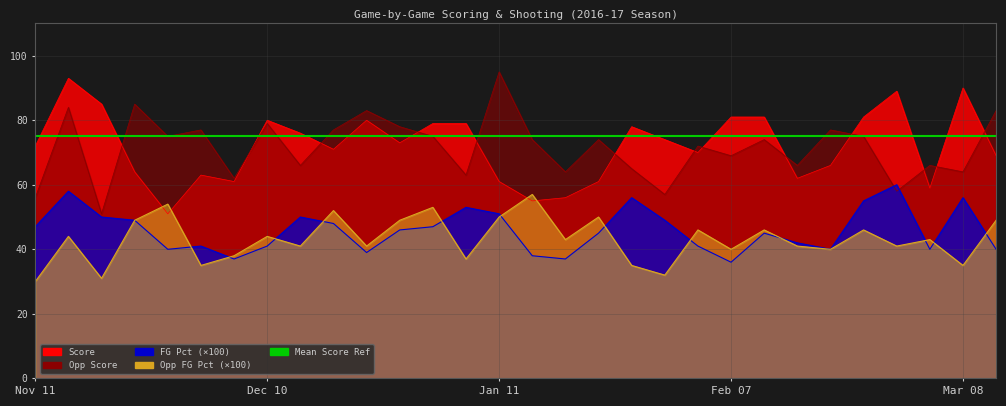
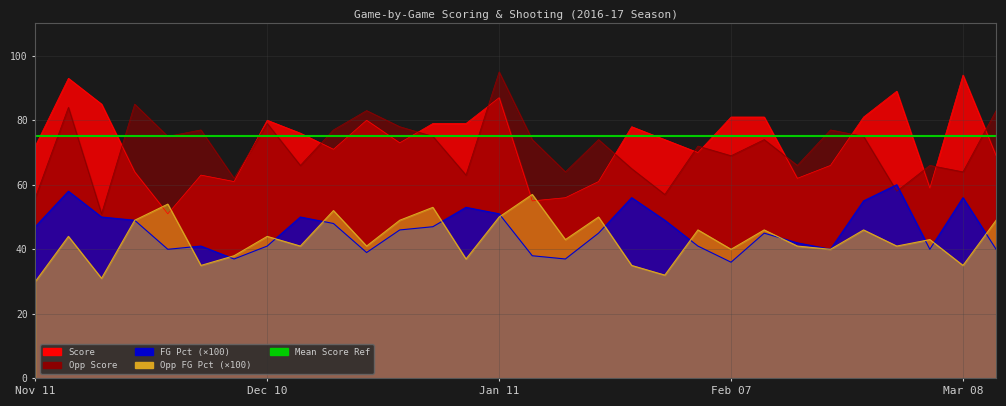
  {
    "Score": {
      "Nov 11": 72,
      "Dec 10": 80,
-     "Jan 11": 61,
+     "Jan 11": 87,
      "Feb 07": 81,
-     "Mar 08": 90
+     "Mar 08": 94
    }
  }
